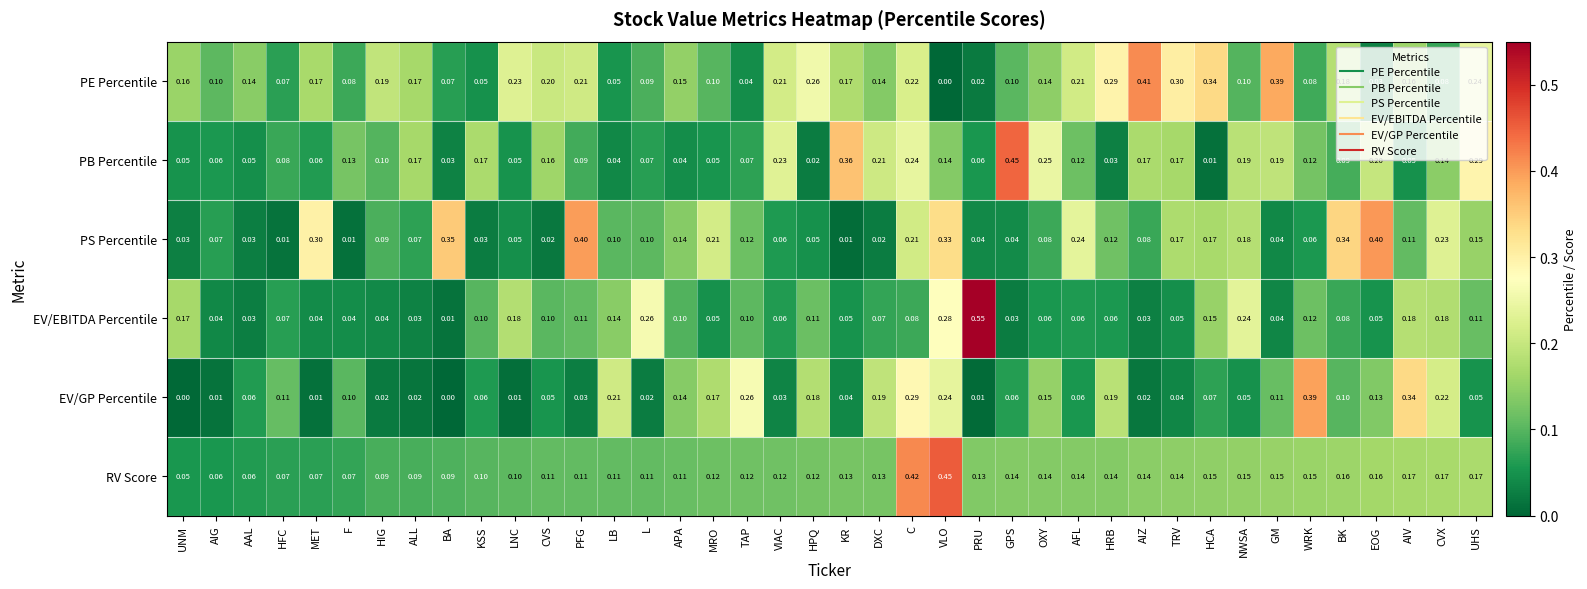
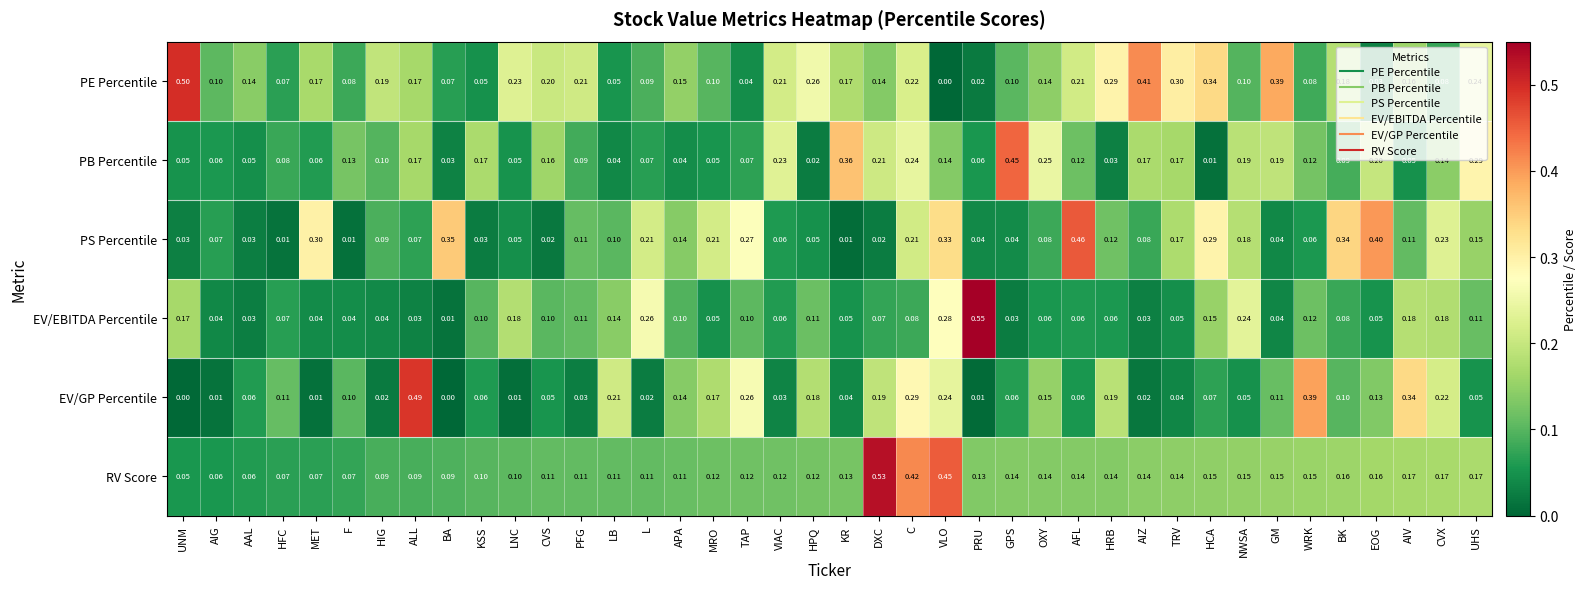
  {
    "PE Percentile": {
-     "UNM": 0.16,
+     "UNM": 0.50,
      "AIG": 0.10,
      "AAL": 0.14,
      "HFC": 0.07,
      "MET": 0.17,
      "F": 0.08,
      "HIG": 0.19,
      "ALL": 0.17,
      "BA": 0.07,
      "KSS": 0.05,
      "LNC": 0.23,
      "CVS": 0.20,
      "PFG": 0.21,
      "LB": 0.05,
      "L": 0.09,
      "APA": 0.15,
      "MRO": 0.10,
      "TAP": 0.04,
      "VIAC": 0.21,
      "HPQ": 0.26,
      "KR": 0.17,
      "DXC": 0.14,
      "C": 0.22,
      "VLO": 0.00,
      "PRU": 0.02,
      "GPS": 0.10,
      "OXY": 0.14,
      "AFL": 0.21,
      "HRB": 0.29,
      "AIZ": 0.41,
      "TRV": 0.30,
      "HCA": 0.34,
      "NWSA": 0.10,
      "GM": 0.39,
      "WRK": 0.08
    },
    "PS Percentile": {
      "UNM": 0.03,
      "AIG": 0.07,
      "AAL": 0.03,
      "HFC": 0.01,
      "MET": 0.30,
      "F": 0.01,
      "HIG": 0.09,
      "ALL": 0.07,
      "BA": 0.35,
      "KSS": 0.03,
      "LNC": 0.05,
      "CVS": 0.02,
-     "PFG": 0.40,
+     "PFG": 0.11,
      "LB": 0.10,
-     "L": 0.10,
+     "L": 0.21,
      "APA": 0.14,
      "MRO": 0.21,
-     "TAP": 0.12,
+     "TAP": 0.27,
      "VIAC": 0.06,
      "HPQ": 0.05,
      "KR": 0.01,
      "DXC": 0.02,
      "C": 0.21,
      "VLO": 0.33,
      "PRU": 0.04,
      "GPS": 0.04,
      "OXY": 0.08,
-     "AFL": 0.24,
+     "AFL": 0.46,
      "HRB": 0.12,
      "AIZ": 0.08,
      "TRV": 0.17,
-     "HCA": 0.17,
+     "HCA": 0.29,
      "NWSA": 0.18,
      "GM": 0.04,
      "WRK": 0.06,
      "BK": 0.34,
      "EOG": 0.40,
      "AIV": 0.11,
      "CVX": 0.23,
      "UHS": 0.15
    },
    "EV/GP Percentile": {
      "UNM": 0.00,
      "AIG": 0.01,
      "AAL": 0.06,
      "HFC": 0.11,
      "MET": 0.01,
      "F": 0.10,
      "HIG": 0.02,
-     "ALL": 0.02,
+     "ALL": 0.49,
      "BA": 0.00,
      "KSS": 0.06,
      "LNC": 0.01,
      "CVS": 0.05,
      "PFG": 0.03,
      "LB": 0.21,
      "L": 0.02,
      "APA": 0.14,
      "MRO": 0.17,
      "TAP": 0.26,
      "VIAC": 0.03,
      "HPQ": 0.18,
      "KR": 0.04,
      "DXC": 0.19,
      "C": 0.29,
      "VLO": 0.24,
      "PRU": 0.01,
      "GPS": 0.06,
      "OXY": 0.15,
      "AFL": 0.06,
      "HRB": 0.19,
      "AIZ": 0.02,
      "TRV": 0.04,
      "HCA": 0.07,
      "NWSA": 0.05,
      "GM": 0.11,
      "WRK": 0.39,
      "BK": 0.10,
      "EOG": 0.13,
      "AIV": 0.34,
      "CVX": 0.22,
      "UHS": 0.05
    },
    "RV Score": {
      "UNM": 0.05,
      "AIG": 0.06,
      "AAL": 0.06,
      "HFC": 0.07,
      "MET": 0.07,
      "F": 0.07,
      "HIG": 0.09,
      "ALL": 0.09,
      "BA": 0.09,
      "KSS": 0.10,
      "LNC": 0.10,
      "CVS": 0.11,
      "PFG": 0.11,
      "LB": 0.11,
      "L": 0.11,
      "APA": 0.11,
      "MRO": 0.12,
      "TAP": 0.12,
      "VIAC": 0.12,
      "HPQ": 0.12,
      "KR": 0.13,
-     "DXC": 0.13,
+     "DXC": 0.53,
      "C": 0.42,
      "VLO": 0.45,
      "PRU": 0.13,
      "GPS": 0.14,
      "OXY": 0.14,
      "AFL": 0.14,
      "HRB": 0.14,
      "AIZ": 0.14,
      "TRV": 0.14,
      "HCA": 0.15,
      "NWSA": 0.15,
      "GM": 0.15,
      "WRK": 0.15,
      "BK": 0.16,
      "EOG": 0.16,
      "AIV": 0.17,
      "CVX": 0.17,
      "UHS": 0.17
    }
  }
